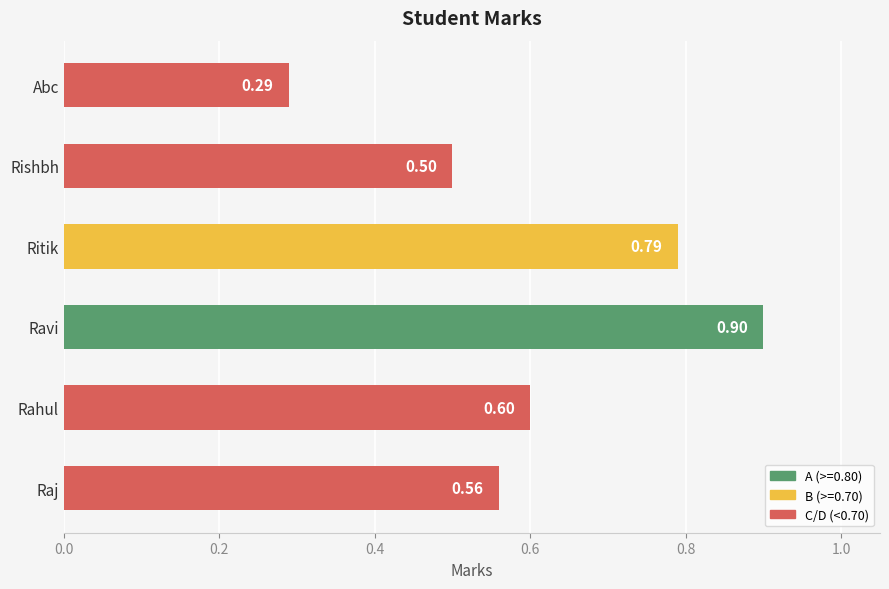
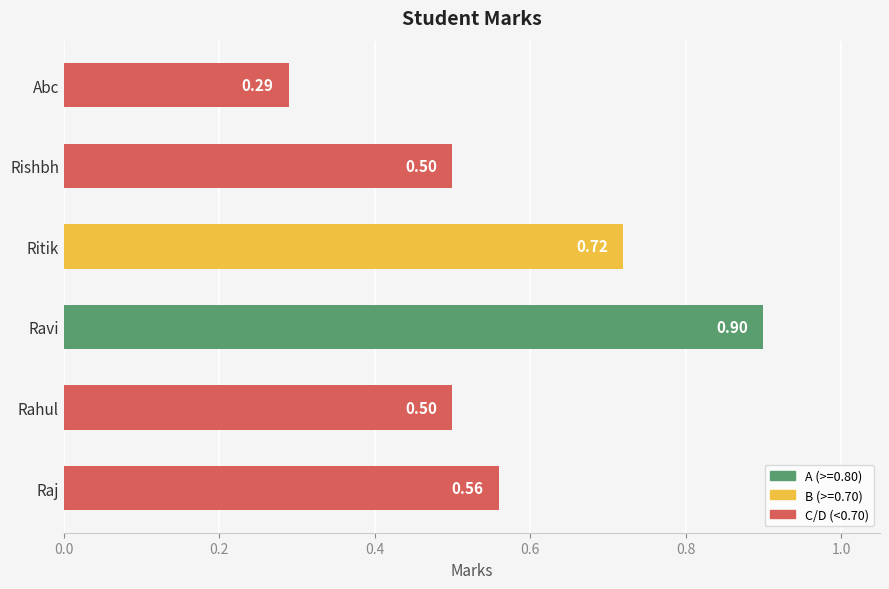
  {
    "Abc": 0.29,
    "Rishbh": 0.50,
-   "Ritik": 0.79,
+   "Ritik": 0.72,
    "Ravi": 0.90,
-   "Rahul": 0.60,
+   "Rahul": 0.50,
    "Raj": 0.56
  }
